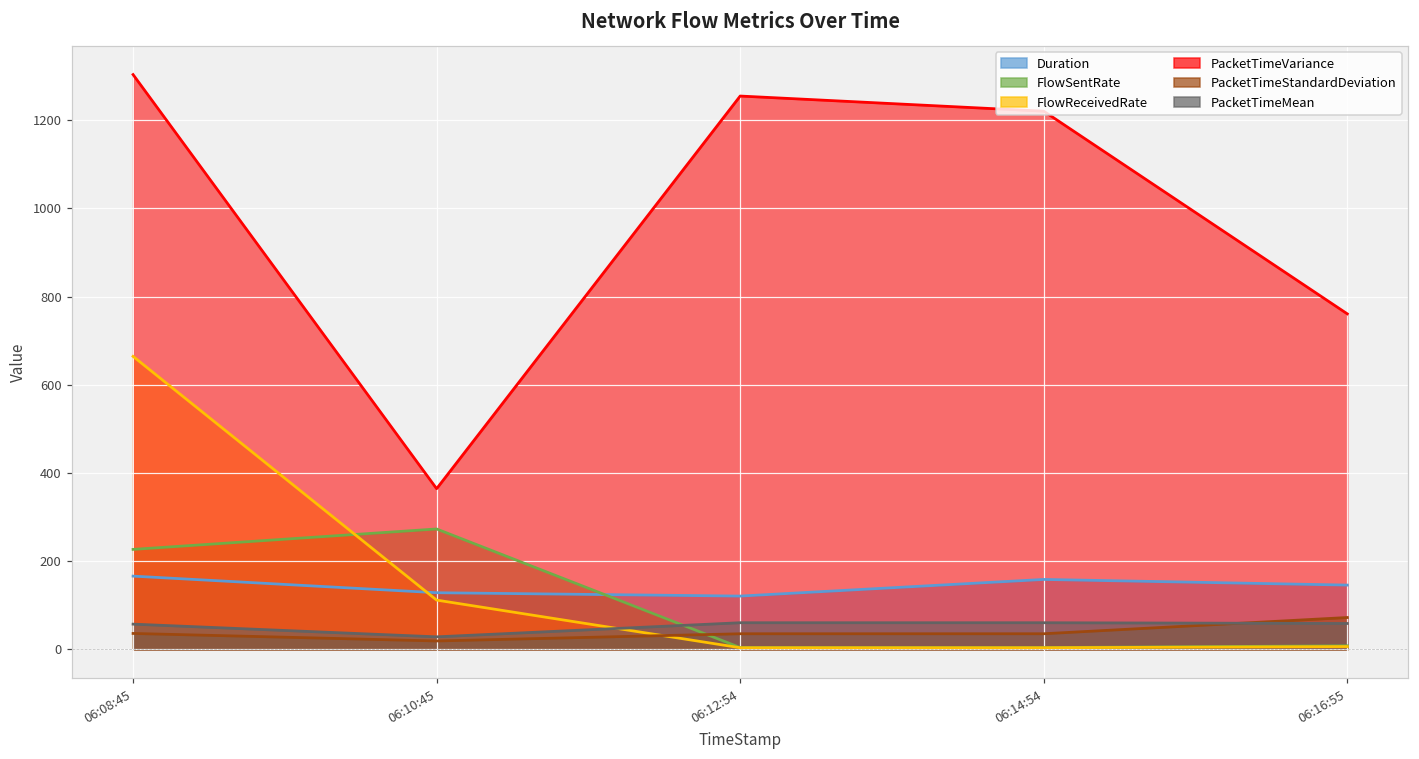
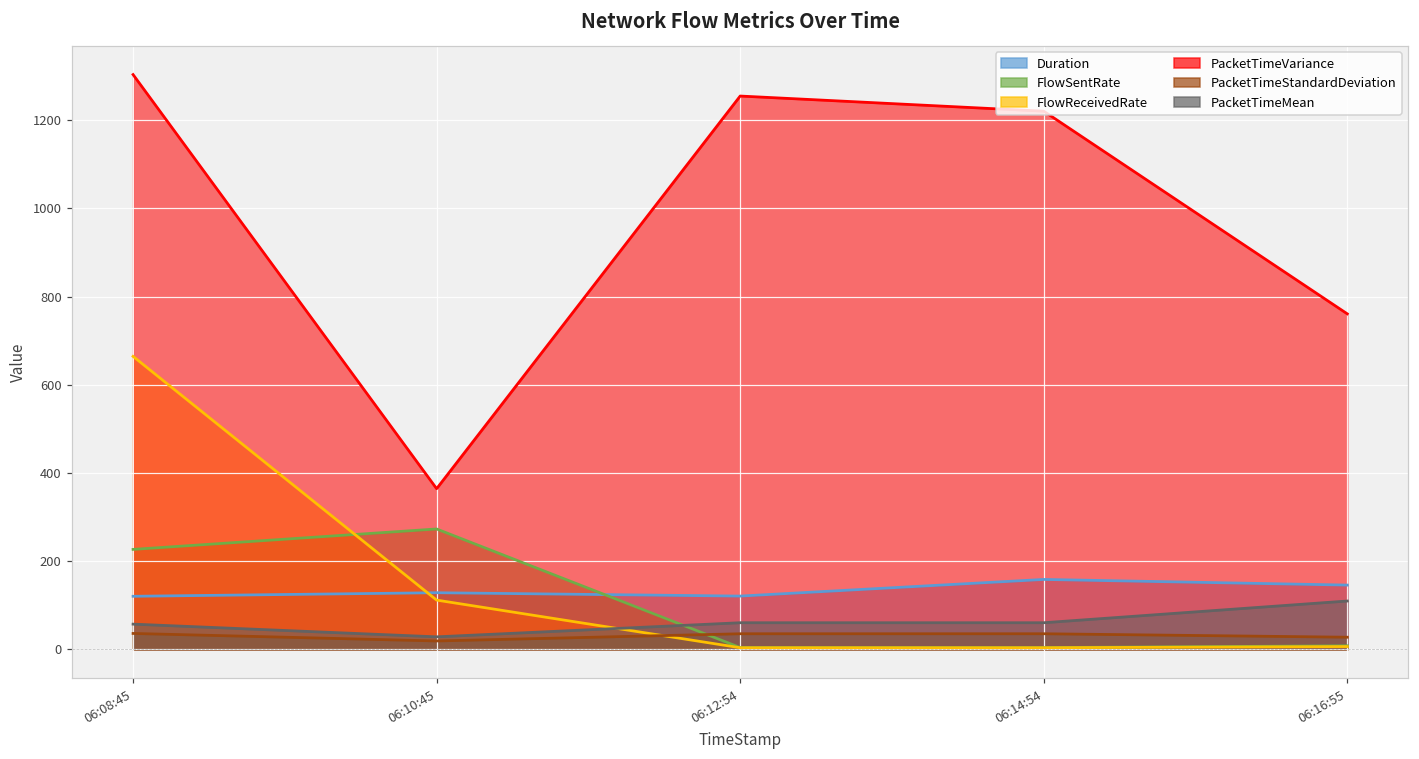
  {
    "Duration": {
-     "06:08:45": 170,
+     "06:08:45": 120,
      "06:10:45": 130,
      "06:12:54": 120,
      "06:14:54": 160,
      "06:16:55": 150
    },
    "FlowSentRate": {
      "06:08:45": 230,
      "06:10:45": 270
    },
    "FlowReceivedRate": {
      "06:08:45": 660,
      "06:10:45": 110
    },
    "PacketTimeVariance": {
      "06:08:45": 1300,
      "06:10:45": 360,
      "06:12:54": 1250,
      "06:16:55": 760
    },
    "PacketTimeStandardDeviation": {
      "06:08:45": 40,
      "06:10:45": 20,
      "06:12:54": 40,
      "06:14:54": 40,
-     "06:16:55": 70
+     "06:16:55": 30
    },
    "PacketTimeMean": {
      "06:08:45": 60,
      "06:10:45": 30,
      "06:12:54": 60,
      "06:14:54": 60,
-     "06:16:55": 60
+     "06:16:55": 110
    }
  }
